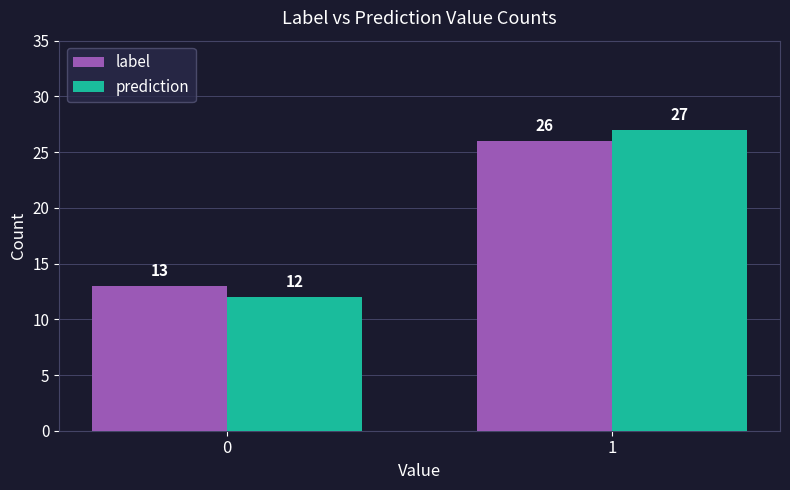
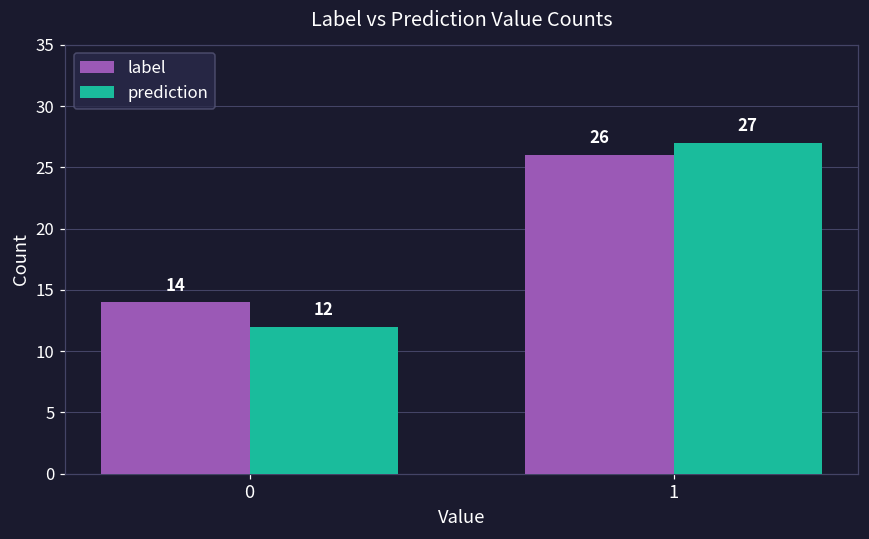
  {
    "label": {
-     "0": 13,
+     "0": 14,
      "1": 26
    },
    "prediction": {
      "0": 12,
      "1": 27
    }
  }
